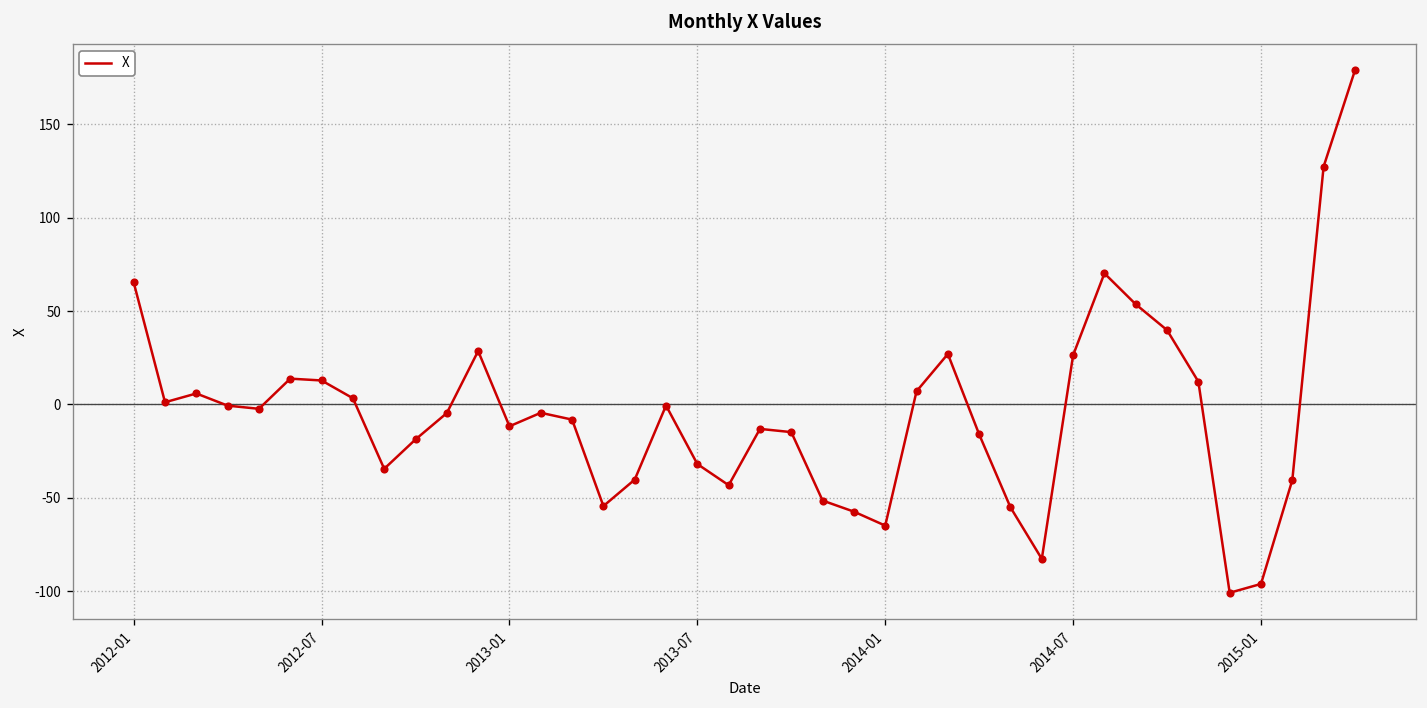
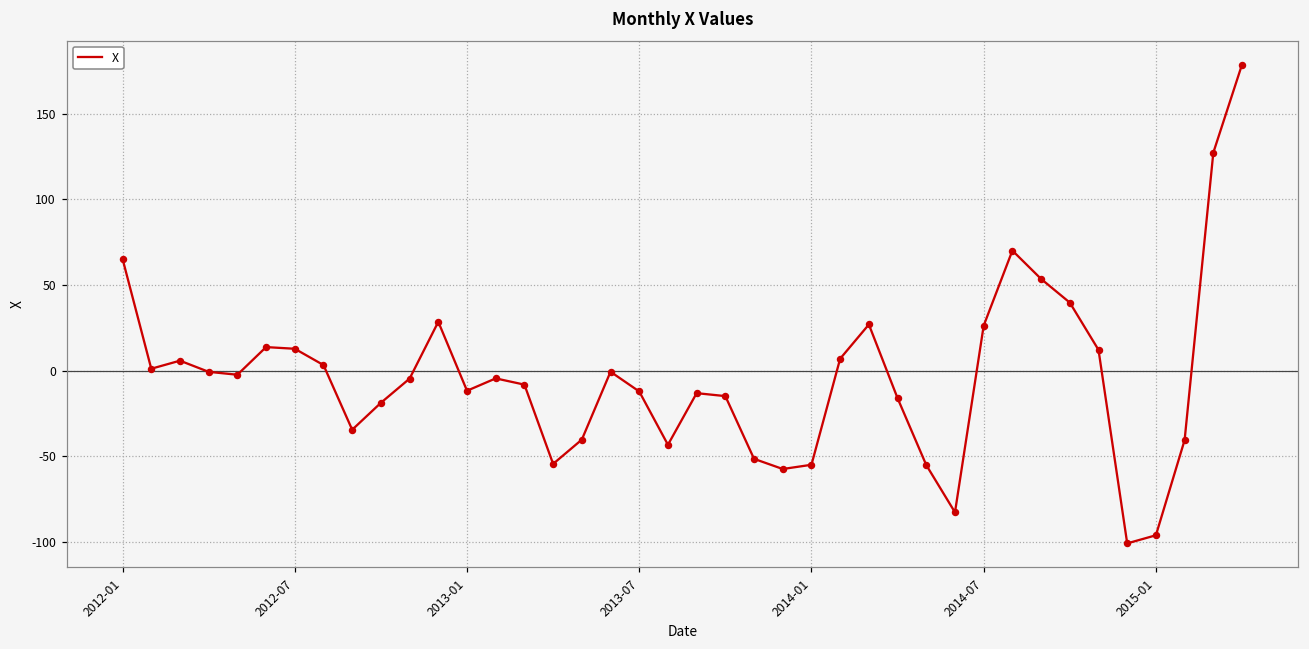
  {
    "2012-01": 65,
    "2012-07": 13,
    "2013-01": -12,
-   "2013-07": -32,
-   "2014-01": -65,
+   "2013-07": -12,
+   "2014-01": -55,
    "2014-07": 26,
    "2015-01": -96
  }
